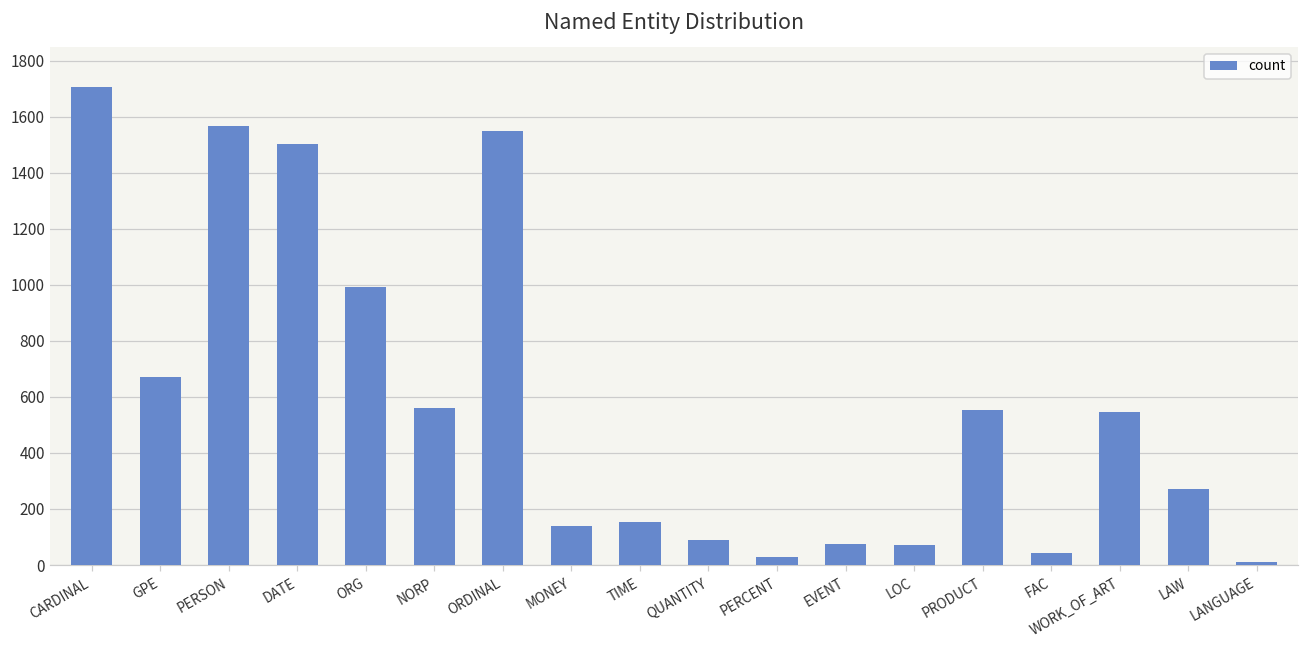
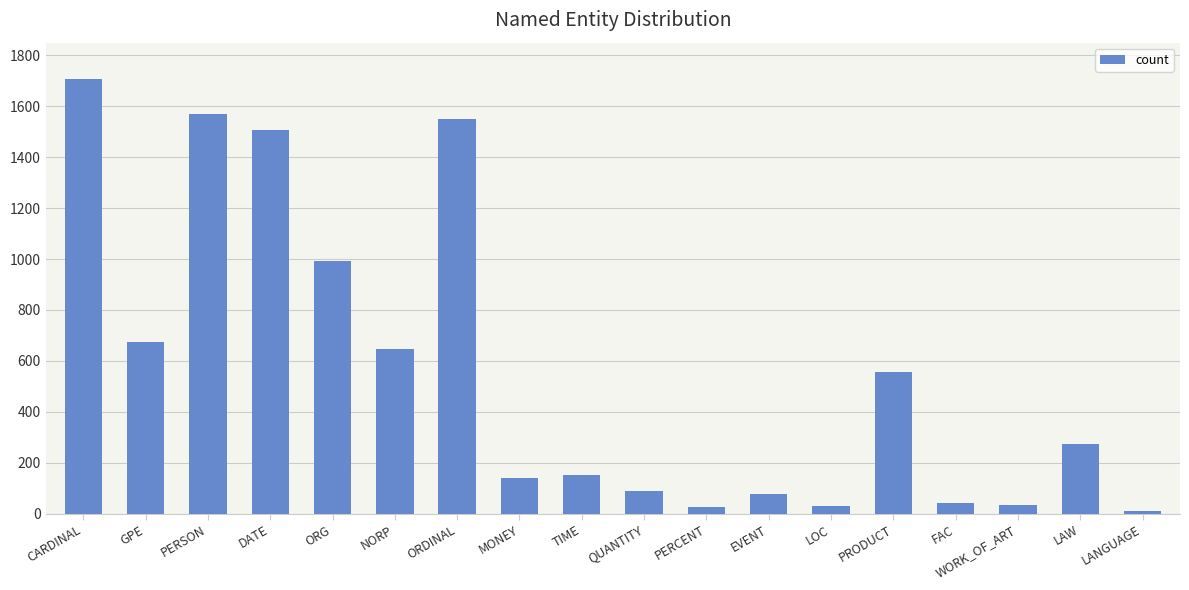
  {
    "CARDINAL": 1710,
    "GPE": 670,
    "PERSON": 1570,
    "DATE": 1510,
    "ORG": 990,
-   "NORP": 560,
+   "NORP": 650,
    "ORDINAL": 1550,
    "MONEY": 140,
    "TIME": 150,
    "QUANTITY": 90,
    "PERCENT": 30,
    "EVENT": 80,
-   "LOC": 70,
+   "LOC": 30,
    "PRODUCT": 560,
    "FAC": 40,
-   "WORK_OF_ART": 550,
+   "WORK_OF_ART": 30,
    "LAW": 270,
    "LANGUAGE": 10
  }
